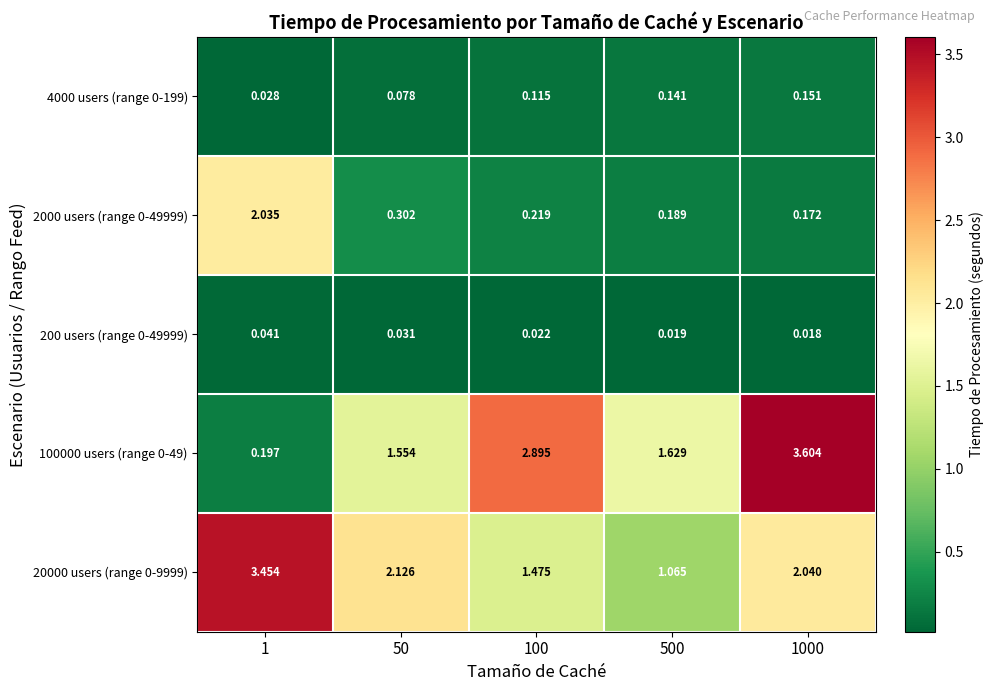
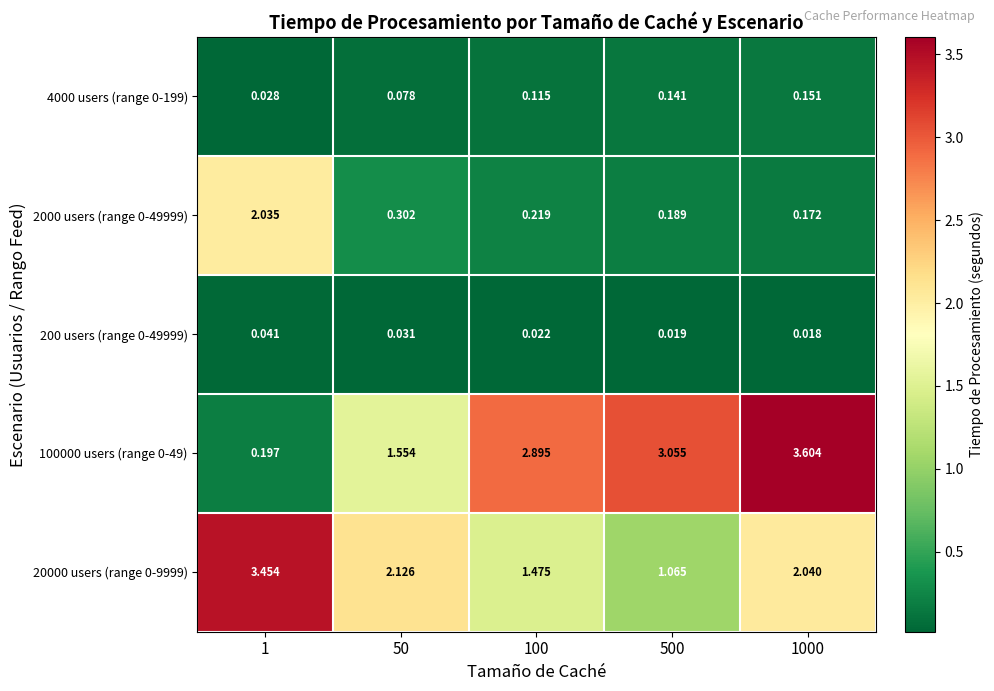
  {
    "4000 users (range 0-199)": {
      "1": 0.028,
      "50": 0.078,
      "100": 0.115,
      "500": 0.141,
      "1000": 0.151
    },
    "2000 users (range 0-49999)": {
      "1": 2.035,
      "50": 0.302,
      "100": 0.219,
      "500": 0.189,
      "1000": 0.172
    },
    "200 users (range 0-49999)": {
      "1": 0.041,
      "50": 0.031,
      "100": 0.022,
      "500": 0.019,
      "1000": 0.018
    },
    "100000 users (range 0-49)": {
      "1": 0.197,
      "50": 1.554,
      "100": 2.895,
-     "500": 1.629,
+     "500": 3.055,
      "1000": 3.604
    },
    "20000 users (range 0-9999)": {
      "1": 3.454,
      "50": 2.126,
      "100": 1.475,
      "500": 1.065,
      "1000": 2.040
    }
  }
